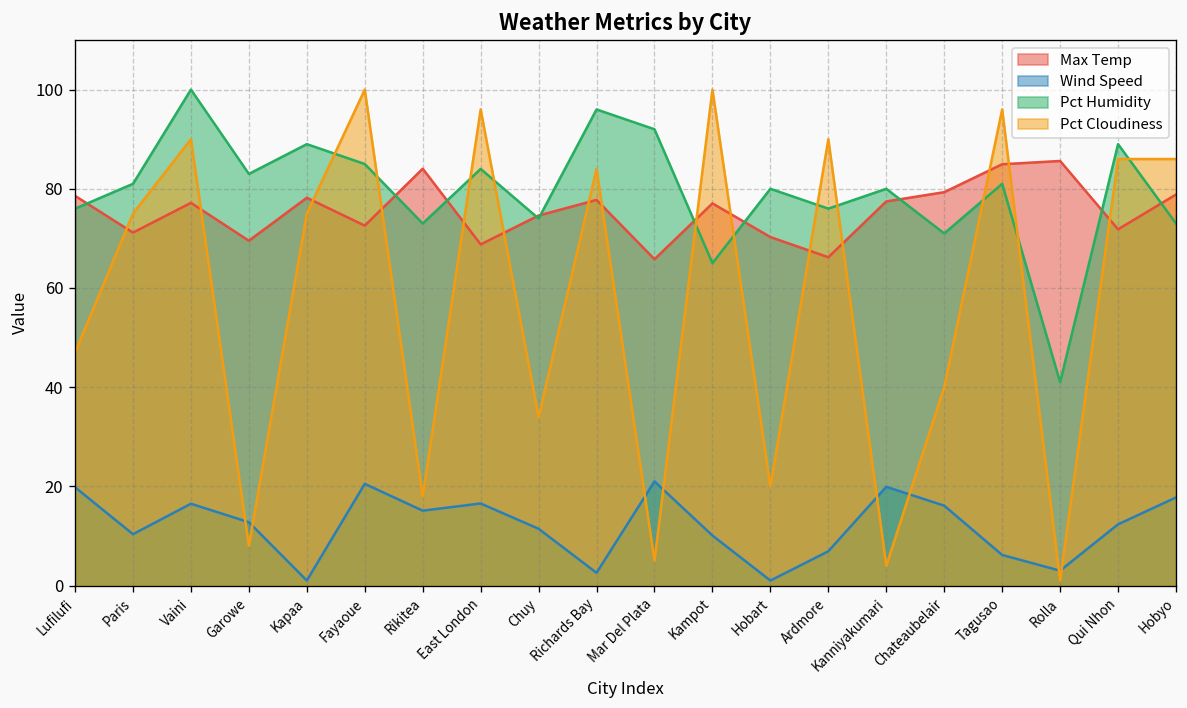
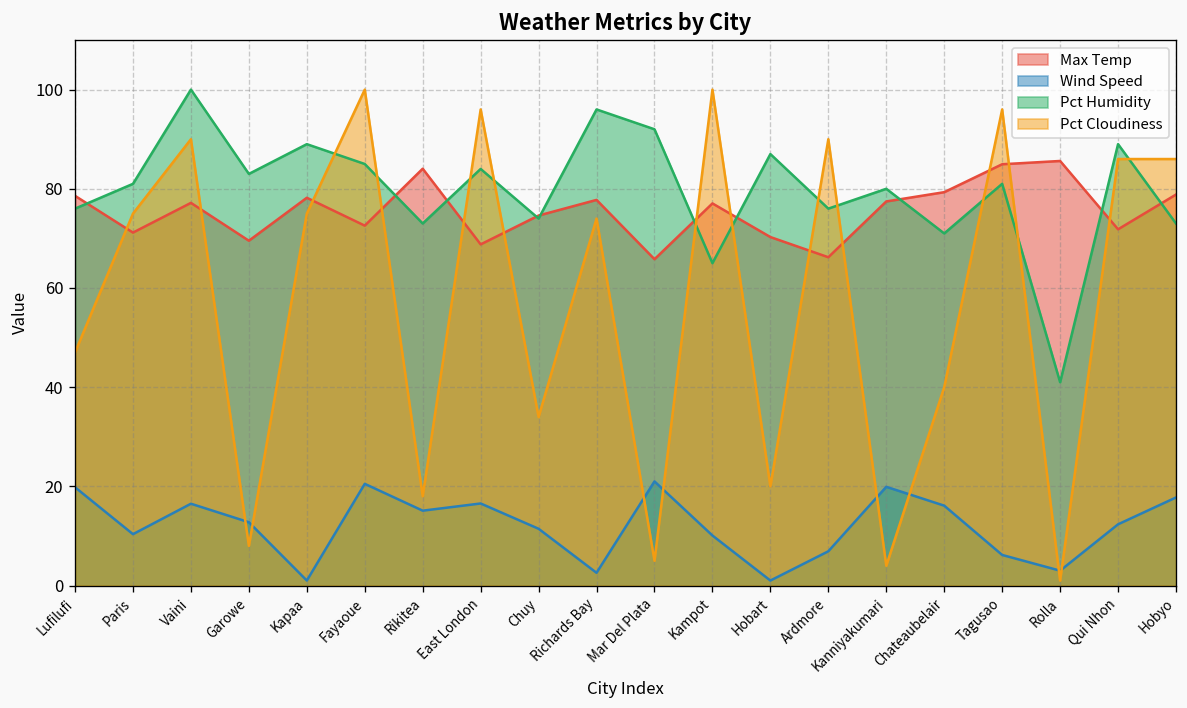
  {
    "Max Temp": {
      "Lufilufi": 79,
      "Paris": 71,
      "Vaini": 77,
      "Garowe": 70,
      "Kapaa": 78,
      "Fayaoue": 73,
      "Rikitea": 84,
      "East London": 69,
      "Richards Bay": 78,
      "Mar Del Plata": 66,
      "Kampot": 77,
      "Hobart": 70,
      "Ardmore": 66,
      "Kanniyakumari": 77,
      "Chateaubelair": 79,
      "Tagusao": 85,
      "Rolla": 86,
      "Qui Nhon": 72,
      "Hobyo": 79
    },
    "Wind Speed": {
      "Lufilufi": 20,
      "Paris": 10,
      "Vaini": 17,
      "Garowe": 13,
      "Kapaa": 1,
      "Fayaoue": 21,
      "Rikitea": 15,
      "East London": 17,
      "Chuy": 11,
      "Richards Bay": 3,
      "Mar Del Plata": 21,
      "Kampot": 10,
      "Hobart": 1,
      "Ardmore": 7,
      "Kanniyakumari": 20,
      "Chateaubelair": 16,
      "Tagusao": 6,
      "Rolla": 3,
      "Qui Nhon": 12,
      "Hobyo": 18
    },
    "Pct Humidity": {
      "Lufilufi": 76,
      "Paris": 81,
      "Vaini": 100,
      "Garowe": 83,
      "Kapaa": 89,
      "Fayaoue": 85,
      "Rikitea": 73,
      "East London": 84,
      "Richards Bay": 96,
      "Mar Del Plata": 92,
      "Kampot": 65,
-     "Hobart": 80,
+     "Hobart": 87,
      "Ardmore": 76,
      "Kanniyakumari": 80,
      "Chateaubelair": 71,
      "Tagusao": 81,
      "Rolla": 41,
      "Hobyo": 73
    },
    "Pct Cloudiness": {
      "Lufilufi": 47,
      "Paris": 75,
      "Vaini": 90,
      "Garowe": 8,
      "Kapaa": 75,
      "Fayaoue": 100,
      "Rikitea": 18,
      "East London": 96,
      "Chuy": 34,
-     "Richards Bay": 84,
+     "Richards Bay": 74,
      "Mar Del Plata": 5,
      "Kampot": 100,
      "Hobart": 20,
      "Ardmore": 90,
      "Kanniyakumari": 4,
      "Chateaubelair": 40,
      "Tagusao": 96,
      "Rolla": 1,
      "Qui Nhon": 86,
      "Hobyo": 86
    }
  }
